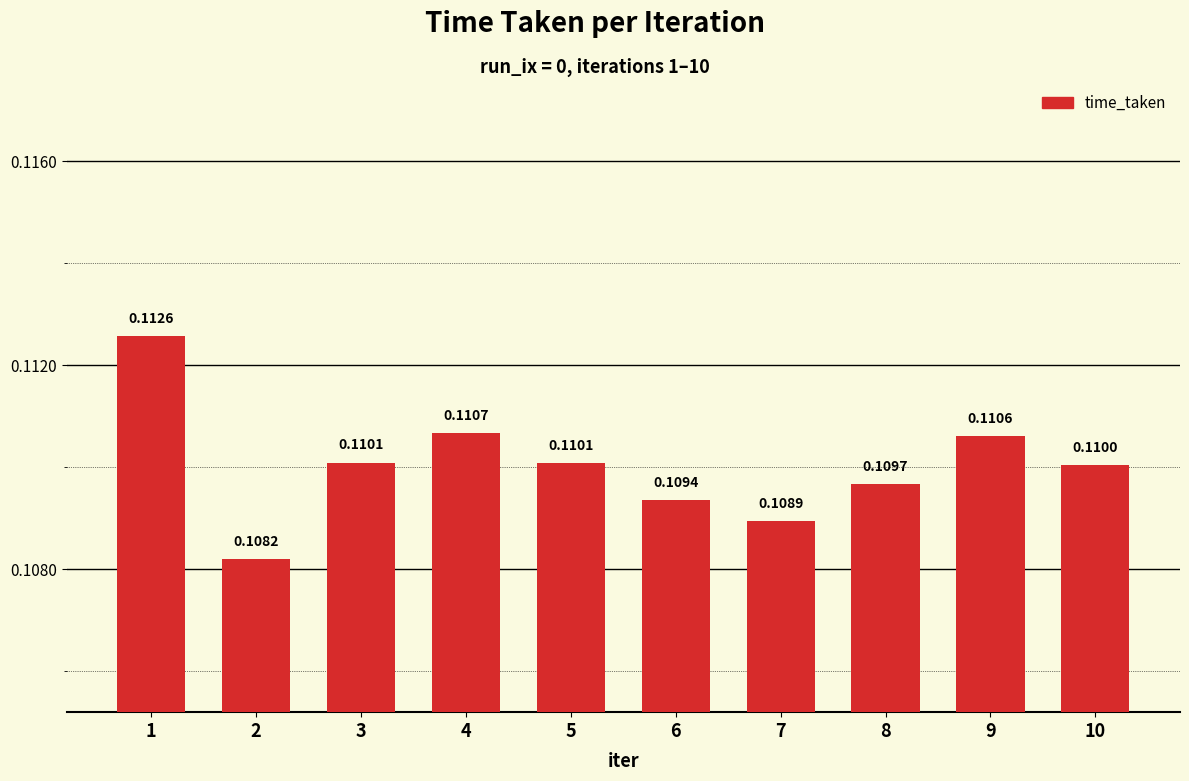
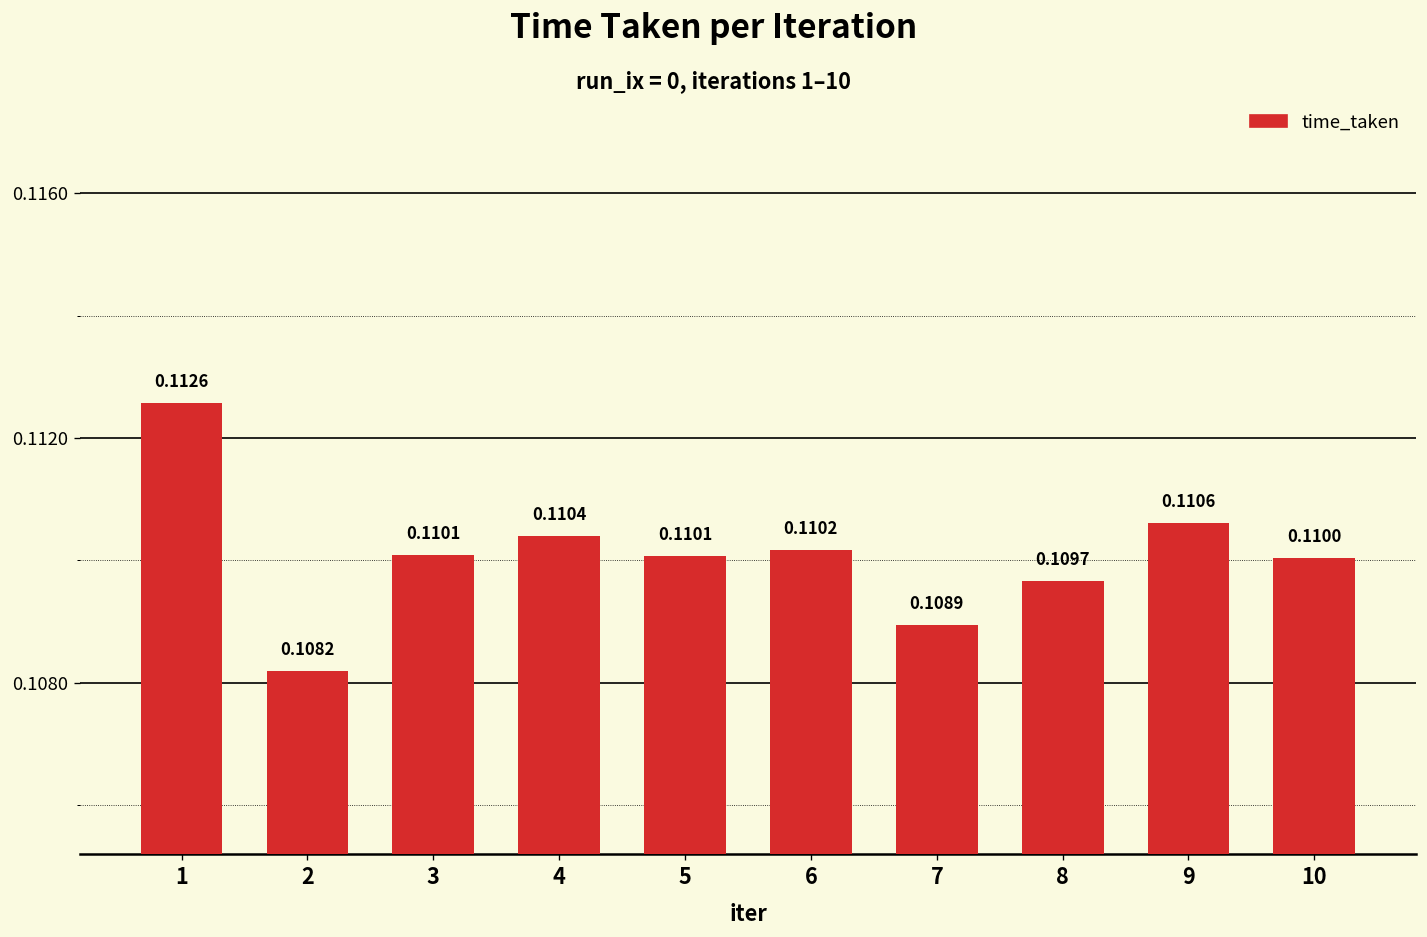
  {
    "1": 0.1126,
    "2": 0.1082,
    "3": 0.1101,
-   "4": 0.1107,
+   "4": 0.1104,
    "5": 0.1101,
-   "6": 0.1094,
+   "6": 0.1102,
    "7": 0.1089,
    "8": 0.1097,
    "9": 0.1106,
    "10": 0.1100
  }
